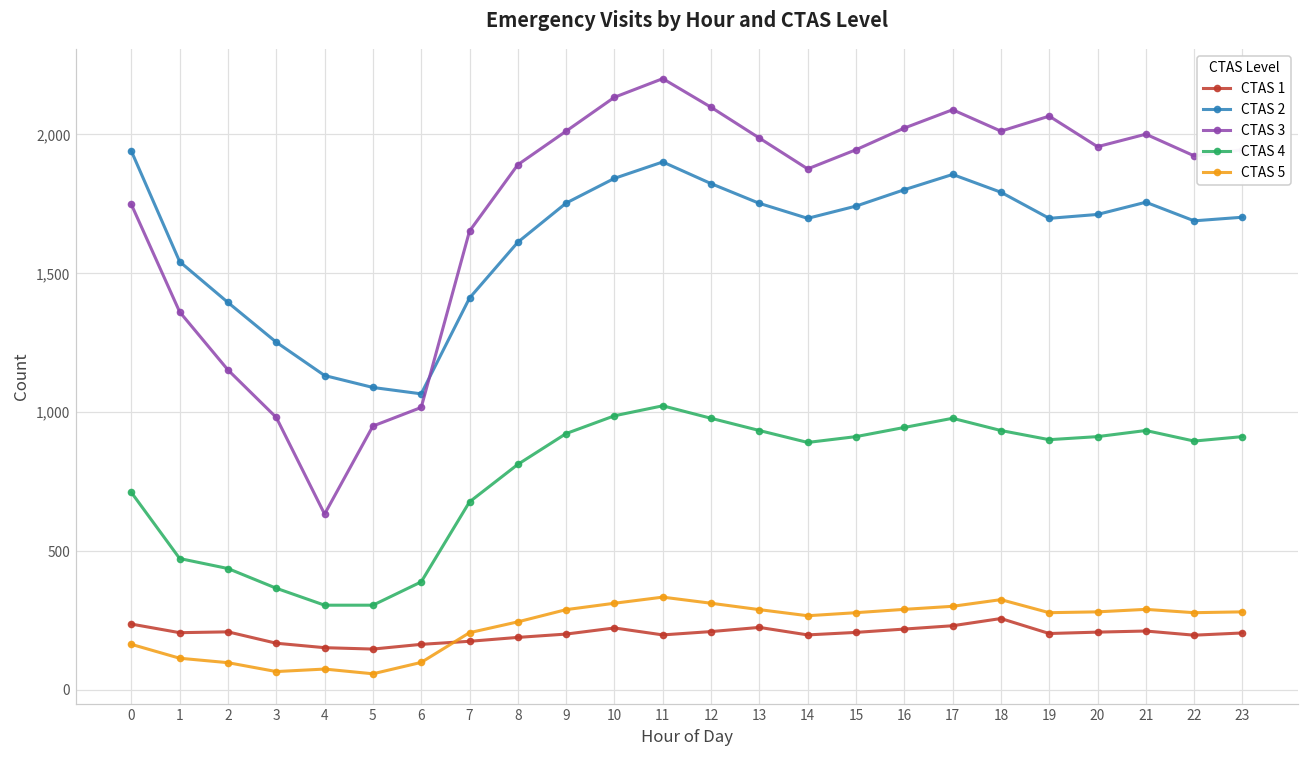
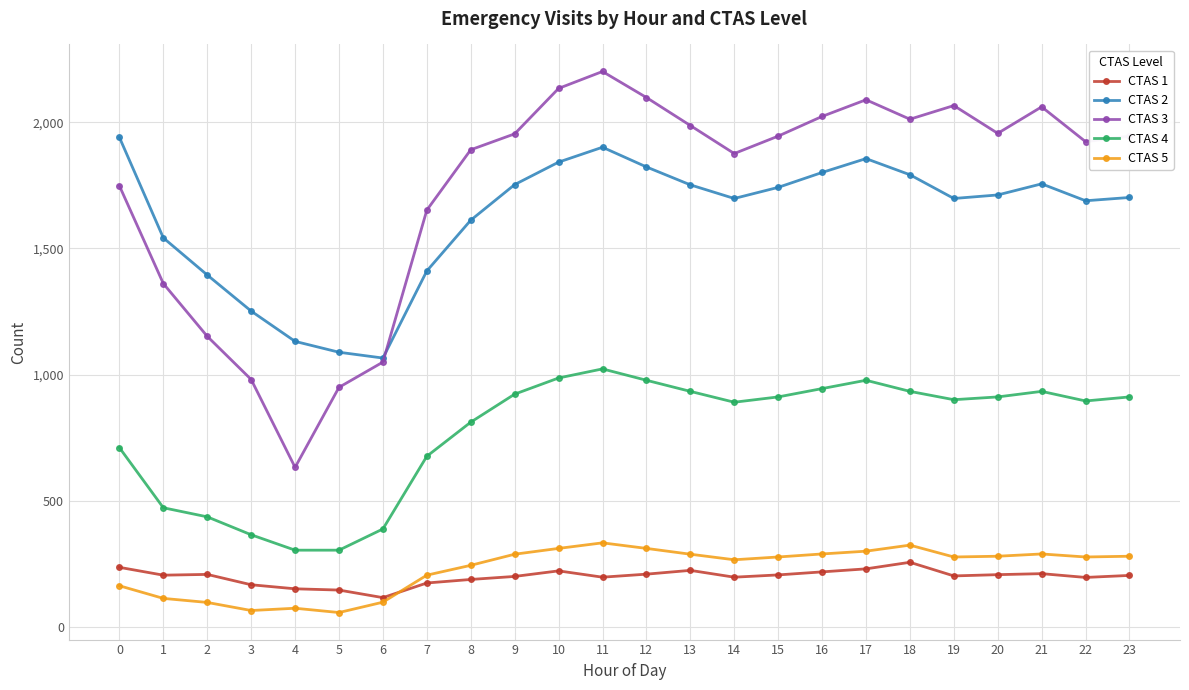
  {
    "CTAS 1": {
      "0": "240",
      "1": "210",
      "2": "210",
      "3": "170",
      "4": "150",
      "5": "150",
-     "6": "160",
+     "6": "120",
      "7": "180",
      "8": "190",
      "9": "200",
      "10": "220",
      "11": "200",
      "12": "210",
      "13": "230",
      "14": "200",
      "15": "210",
      "16": "220",
      "17": "230",
      "18": "260",
      "19": "200",
      "20": "210",
      "21": "210",
      "22": "200",
      "23": "210"
    },
    "CTAS 2": {
      "0": "1,940",
      "1": "1,540",
      "2": "1,400",
      "3": "1,250",
      "4": "1,130",
      "5": "1,090",
      "6": "1,070",
      "7": "1,410",
      "8": "1,610",
      "9": "1,750",
      "10": "1,840",
      "11": "1,900",
      "12": "1,820",
      "13": "1,750",
      "14": "1,700",
      "15": "1,740",
      "16": "1,800",
      "17": "1,860",
      "18": "1,790",
      "19": "1,700",
      "20": "1,710",
      "21": "1,760",
      "22": "1,690",
      "23": "1,700"
    },
    "CTAS 3": {
      "0": "1,750",
      "1": "1,360",
      "2": "1,150",
      "3": "980",
      "4": "630",
      "5": "950",
-     "6": "1,020",
+     "6": "1,050",
      "7": "1,650",
      "8": "1,890",
-     "9": "2,010",
+     "9": "1,950",
      "10": "2,130",
      "11": "2,200",
      "12": "2,100",
      "13": "1,990",
      "14": "1,880",
      "15": "1,950",
      "16": "2,020",
      "17": "2,090",
      "18": "2,010",
      "19": "2,070",
      "20": "1,960",
-     "21": "2,000",
+     "21": "2,060",
      "22": "1,920"
    },
    "CTAS 4": {
      "0": "710",
      "1": "470",
      "2": "440",
      "3": "370",
      "4": "310",
      "5": "310",
      "6": "390",
      "7": "680",
      "8": "810",
      "9": "920",
      "10": "990",
      "11": "1,020",
      "12": "980",
      "13": "930",
      "14": "890",
      "15": "910",
      "16": "950",
      "17": "980",
      "18": "930",
      "19": "900",
      "20": "910",
      "21": "930",
      "22": "900",
      "23": "910"
    },
    "CTAS 5": {
      "0": "160",
      "1": "110",
      "2": "100",
      "3": "70",
      "4": "80",
      "5": "60",
      "6": "100",
      "7": "210",
      "8": "250",
      "9": "290",
      "10": "310",
      "11": "330",
      "12": "310",
      "13": "290",
      "14": "270",
      "15": "280",
      "16": "290",
      "17": "300",
      "18": "330",
      "19": "280",
      "20": "280",
      "21": "290",
      "22": "280",
      "23": "280"
    }
  }
